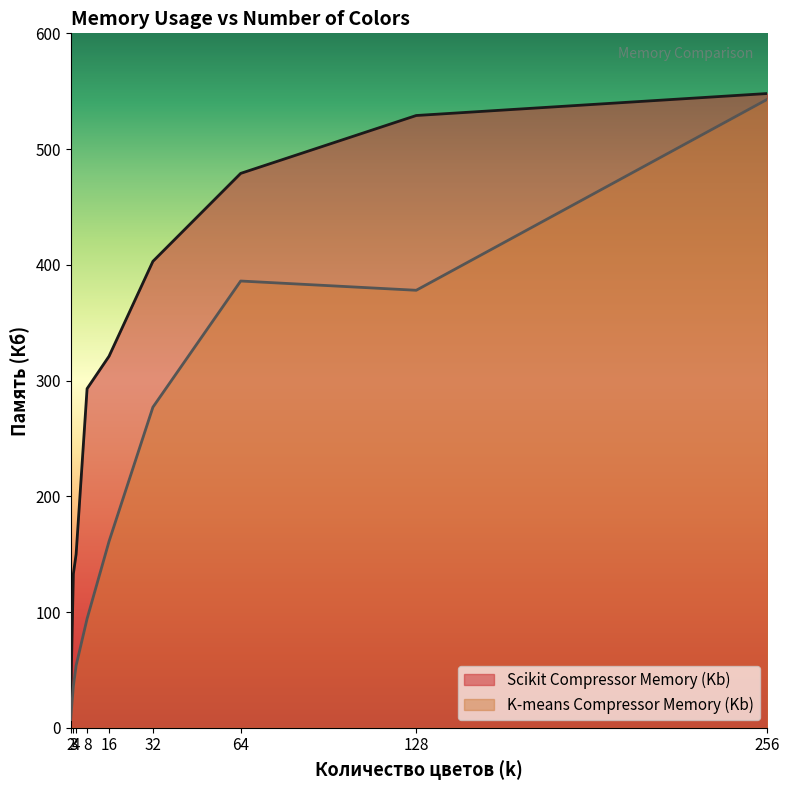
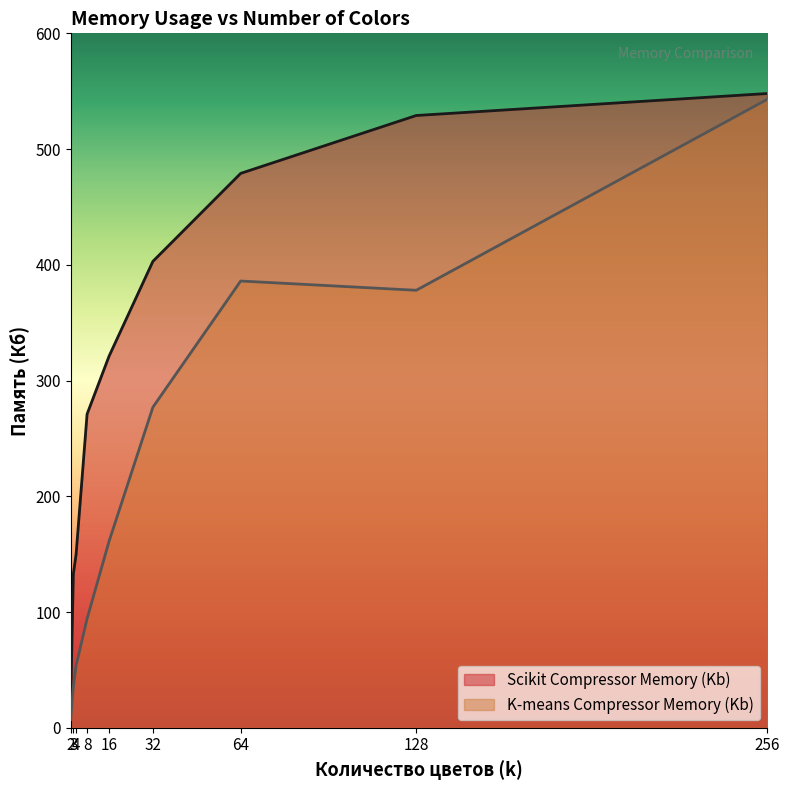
  {
    "Scikit Compressor Memory (Kb)": {
-     "8": 293,
+     "8": 271,
      "16": 321,
      "32": 403,
      "64": 479,
      "128": 529,
      "256": 548
    },
    "K-means Compressor Memory (Kb)": {
      "8": 94,
      "16": 161,
      "32": 277,
      "64": 386,
      "128": 378,
      "256": 543
    }
  }
